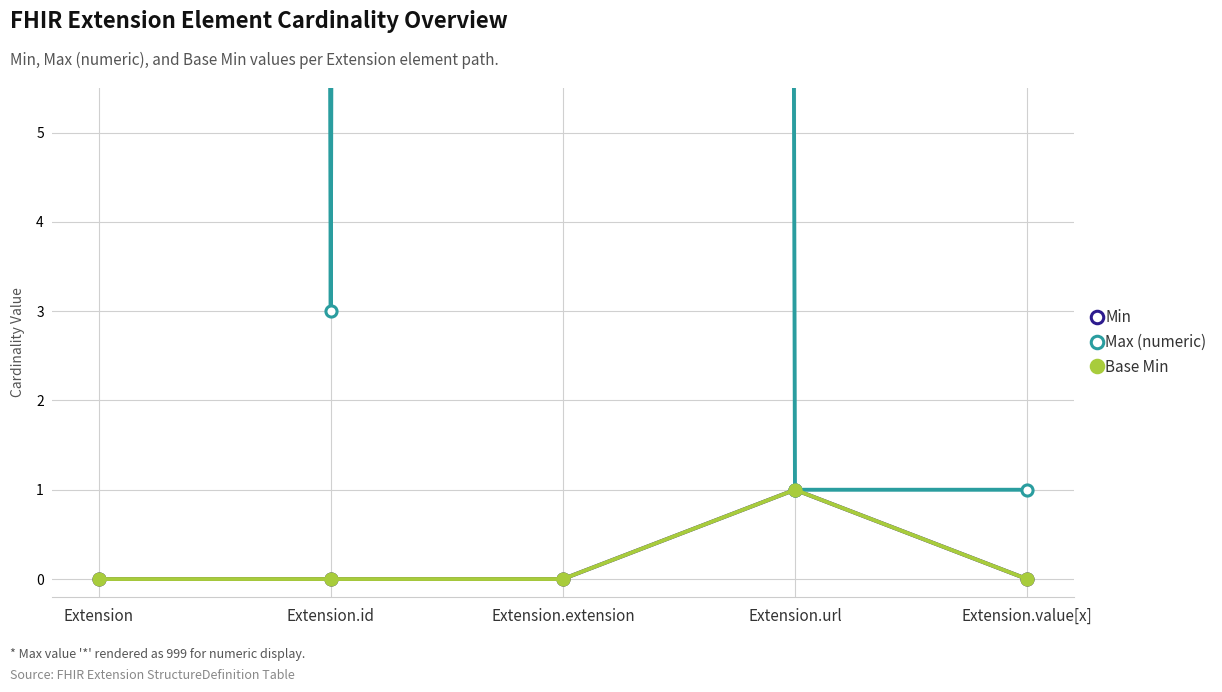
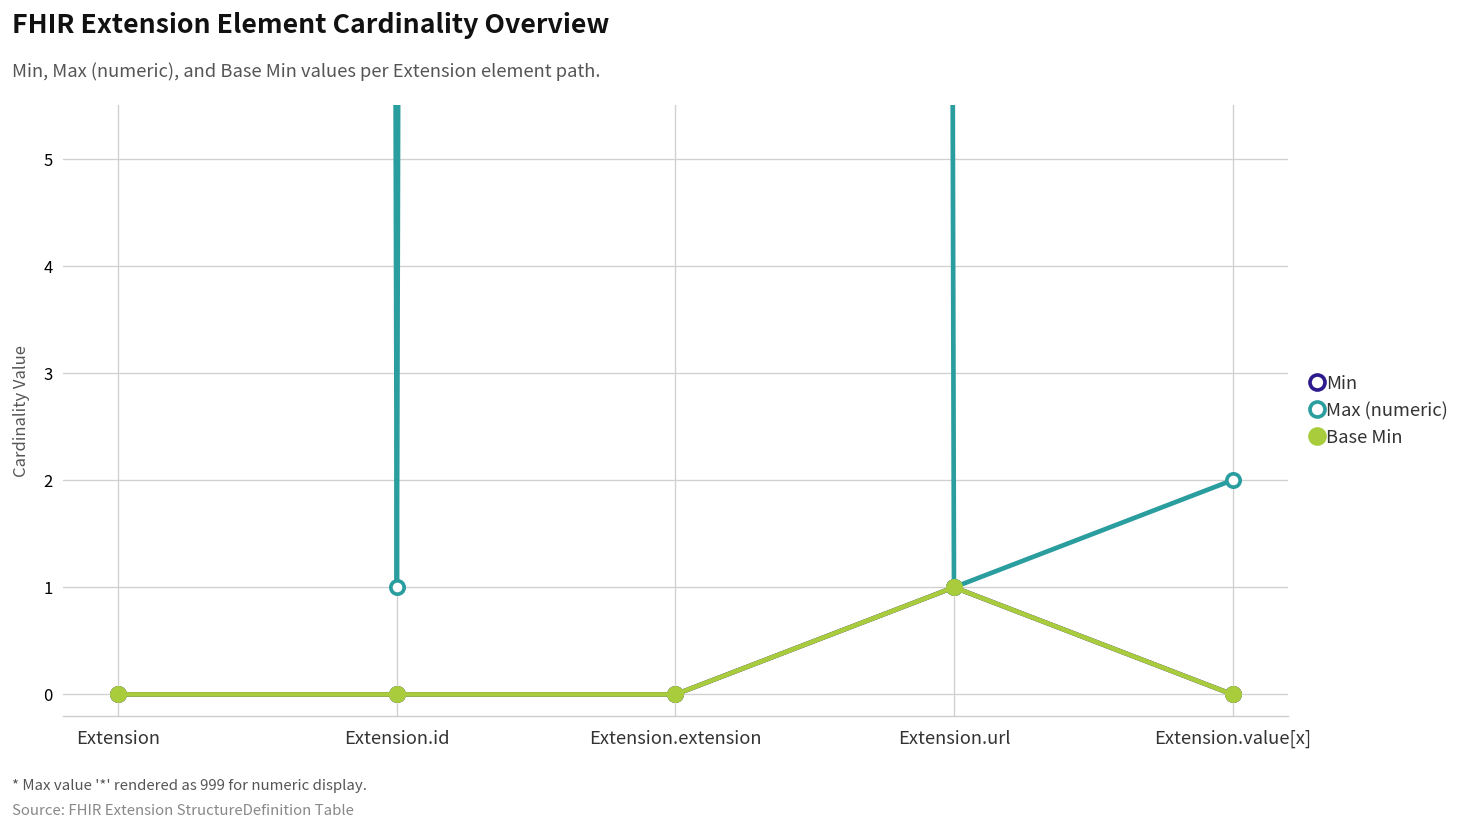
  {
    "Base Min": {
      "Extension": 0,
      "Extension.id": 0,
      "Extension.extension": 0,
      "Extension.value[x]": 0
    },
    "Max (numeric)": {
-     "Extension.id": 3,
-     "Extension.value[x]": 1
+     "Extension.id": 1,
+     "Extension.value[x]": 2
    }
  }
